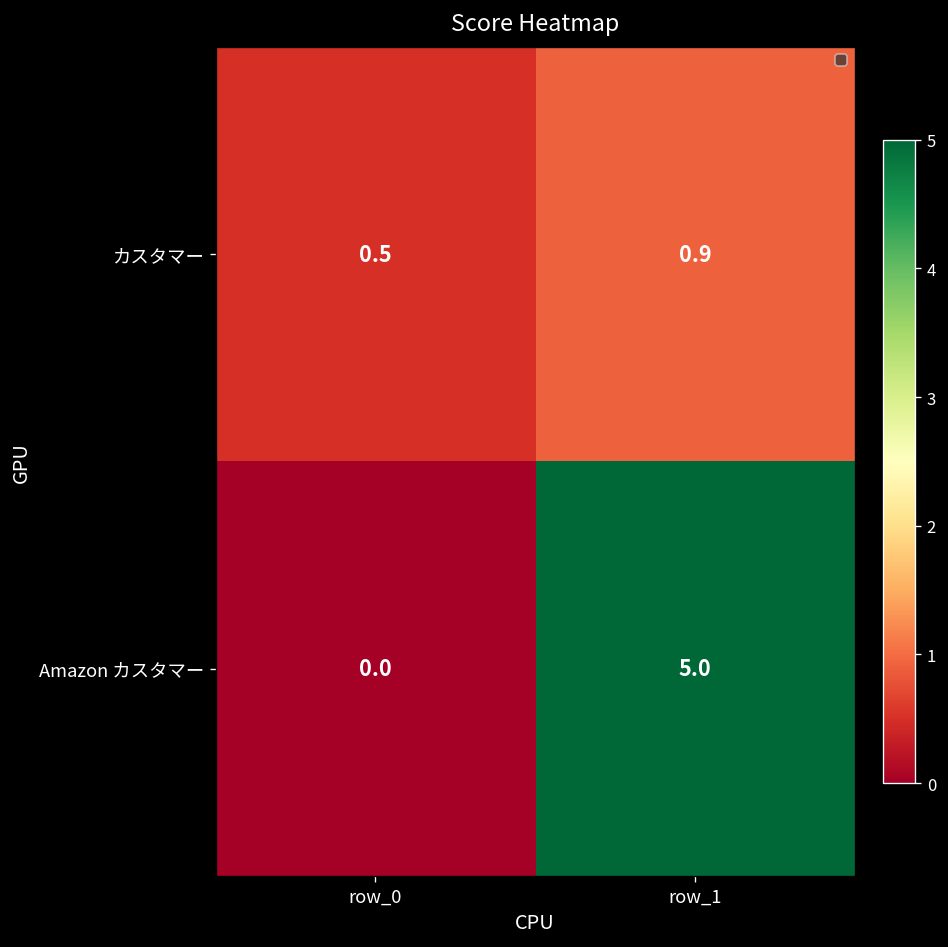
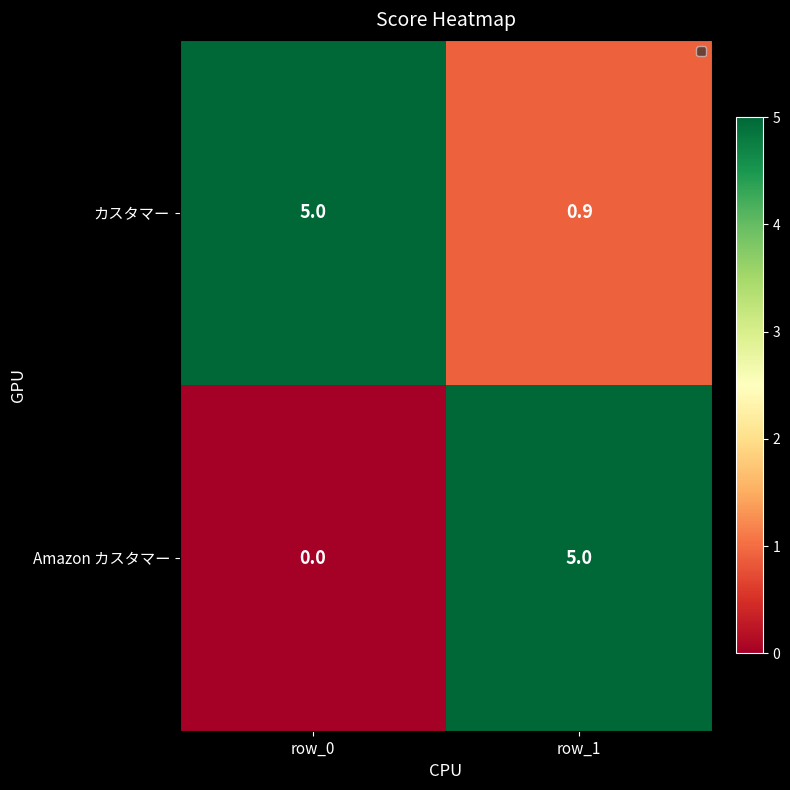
  {
    "カスタマー": {
-     "row_0": 0.5,
+     "row_0": 5.0,
      "row_1": 0.9
    },
    "Amazon カスタマー": {
      "row_0": 0.0,
      "row_1": 5.0
    }
  }
